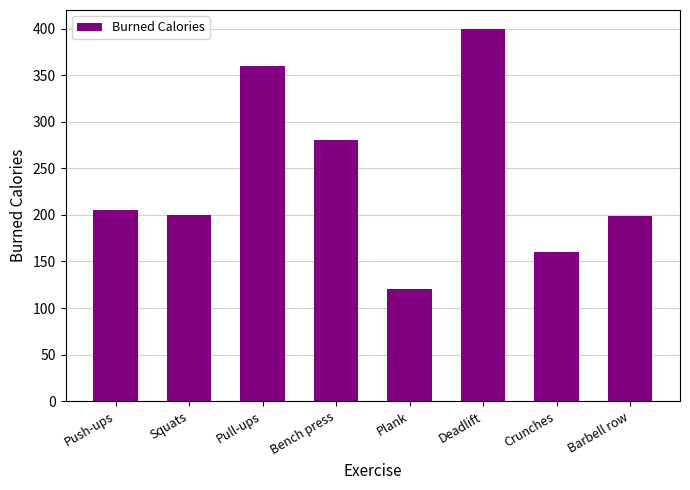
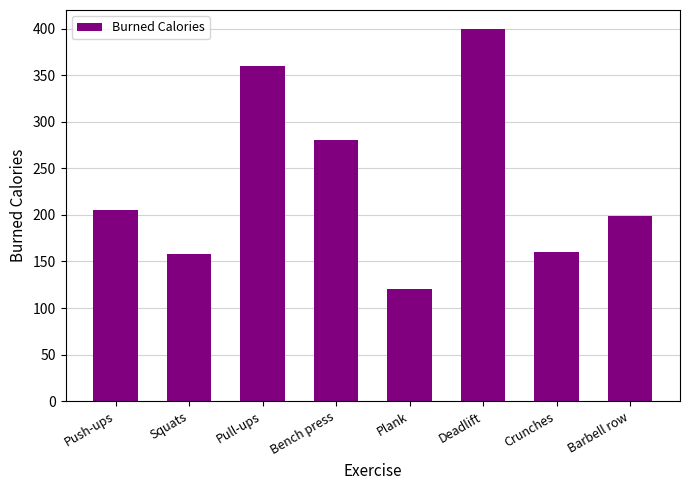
  {
    "Push-ups": 210,
-   "Squats": 200,
+   "Squats": 160,
    "Pull-ups": 360,
    "Bench press": 280,
    "Plank": 120,
    "Deadlift": 400,
    "Crunches": 160,
    "Barbell row": 200
  }
